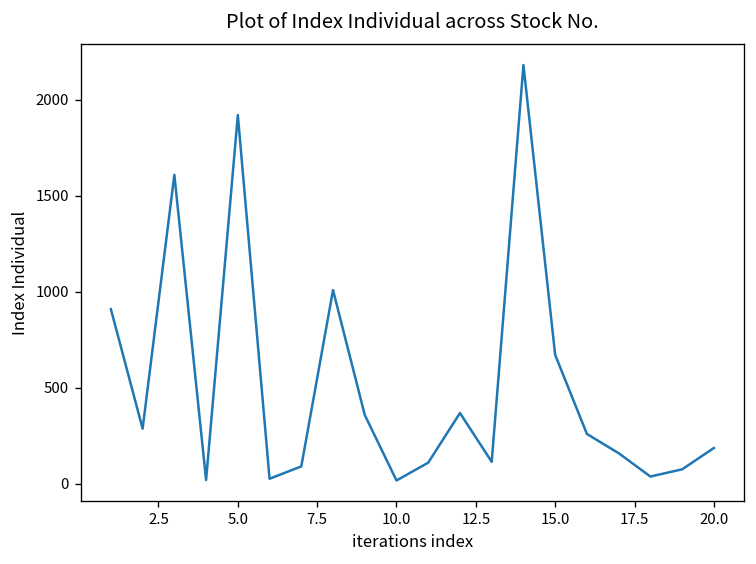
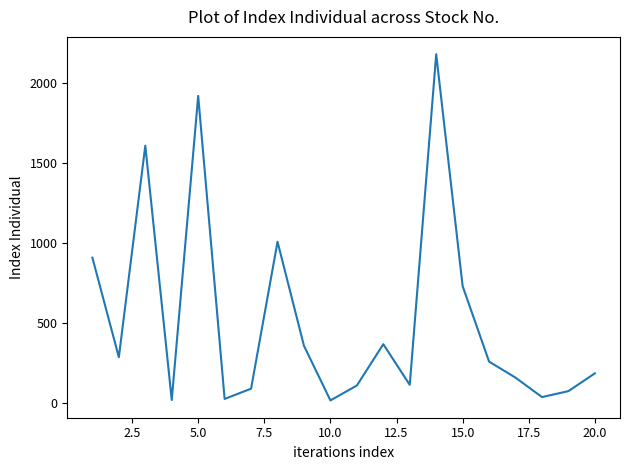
  {
    "5.0": 1920,
    "10.0": 20,
-   "15.0": 670,
+   "15.0": 730,
    "20.0": 190
  }
